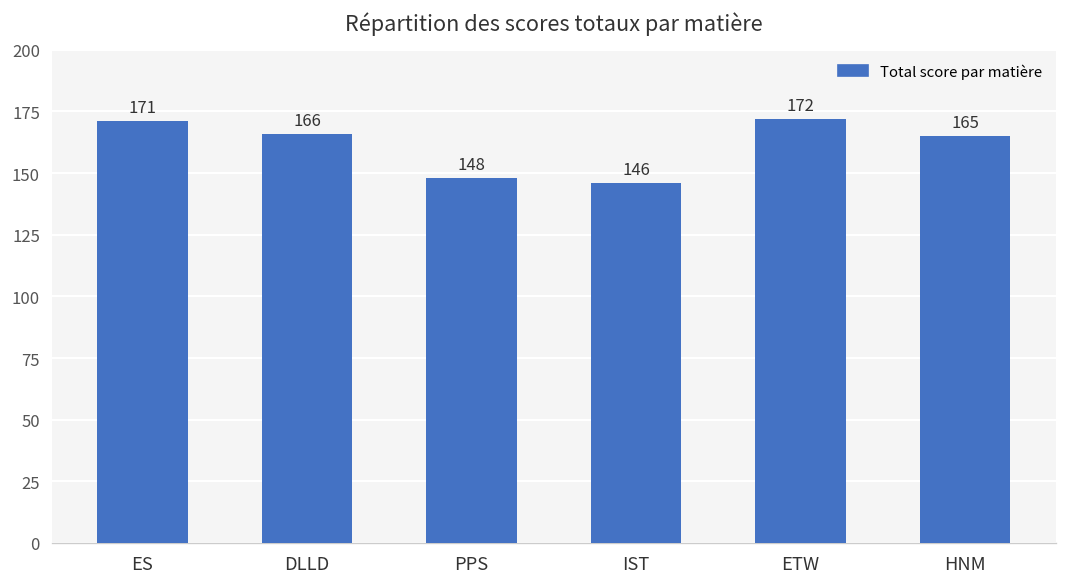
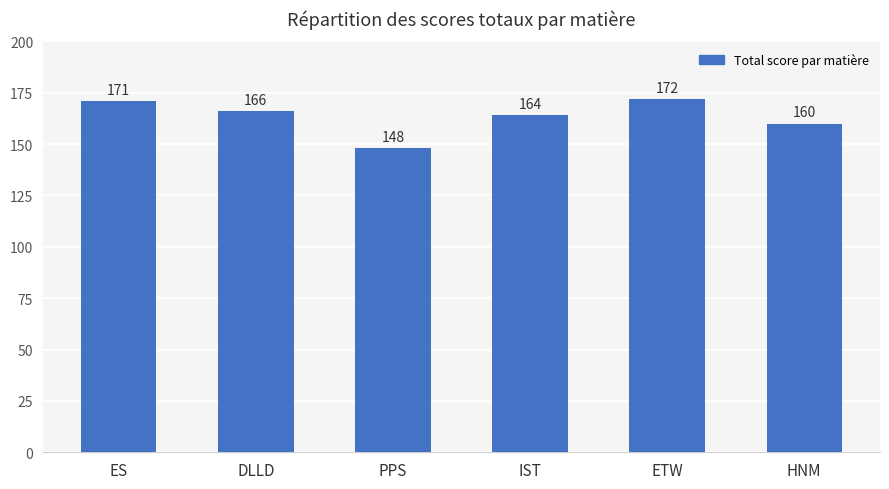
  {
    "ES": 171,
    "DLLD": 166,
    "PPS": 148,
-   "IST": 146,
+   "IST": 164,
    "ETW": 172,
-   "HNM": 165
+   "HNM": 160
  }
